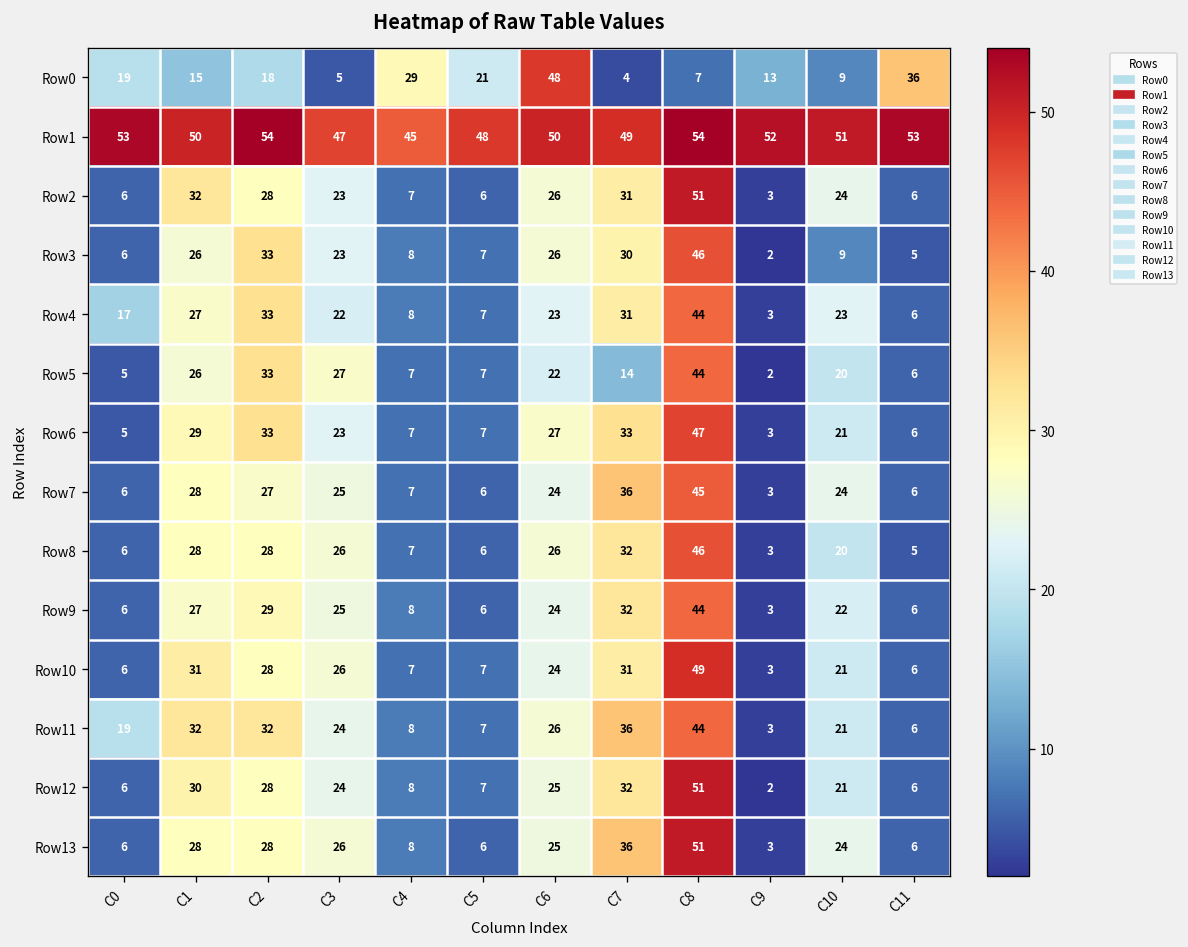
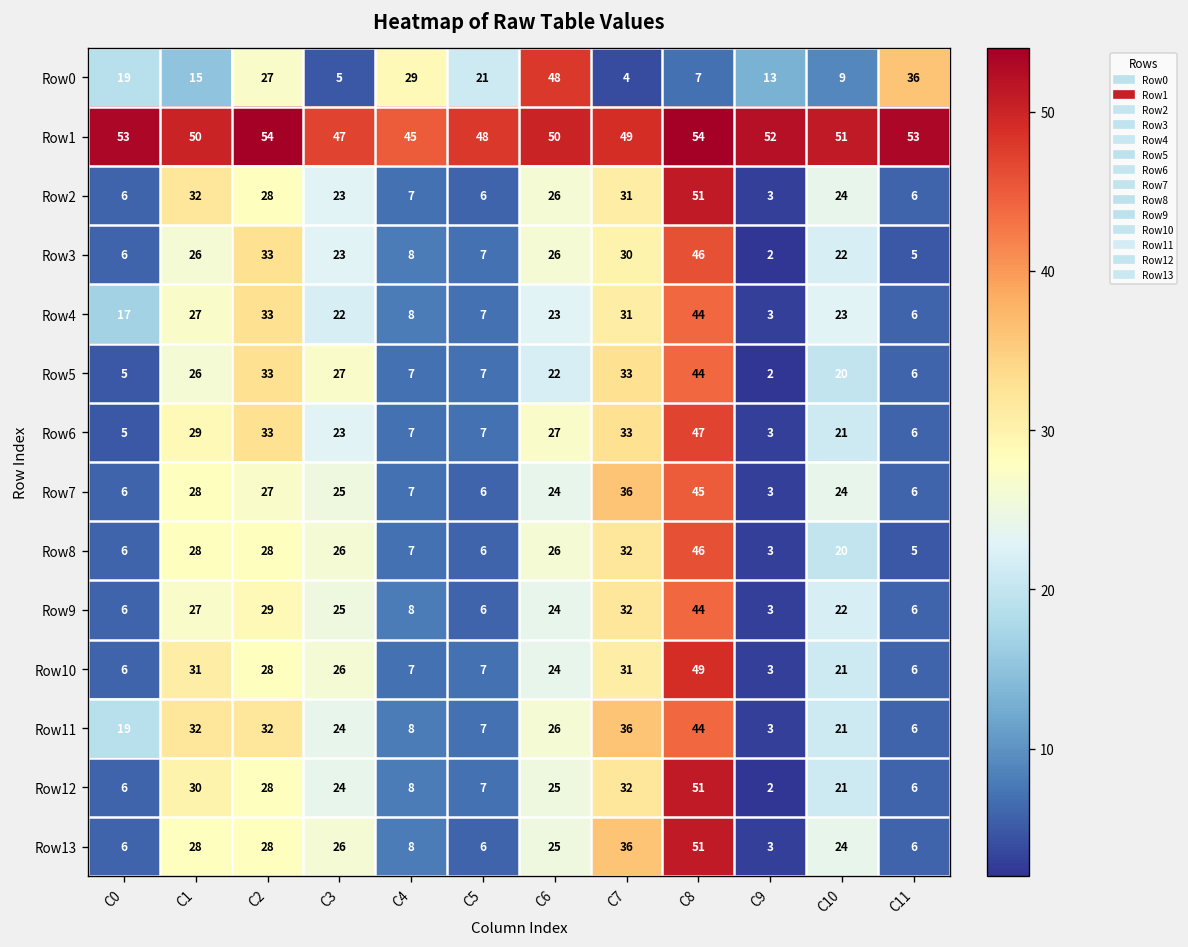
  {
    "Row0": {
      "C0": 19,
      "C1": 15,
-     "C2": 18,
+     "C2": 27,
      "C3": 5,
      "C4": 29,
      "C5": 21,
      "C6": 48,
      "C7": 4,
      "C8": 7,
      "C9": 13,
      "C10": 9,
      "C11": 36
    },
    "Row1": {
      "C0": 53,
      "C1": 50,
      "C2": 54,
      "C3": 47,
      "C4": 45,
      "C5": 48,
      "C6": 50,
      "C7": 49,
      "C8": 54,
      "C9": 52,
      "C10": 51,
      "C11": 53
    },
    "Row2": {
      "C0": 6,
      "C1": 32,
      "C2": 28,
      "C3": 23,
      "C4": 7,
      "C5": 6,
      "C6": 26,
      "C7": 31,
      "C8": 51,
      "C9": 3,
      "C10": 24,
      "C11": 6
    },
    "Row3": {
      "C0": 6,
      "C1": 26,
      "C2": 33,
      "C3": 23,
      "C4": 8,
      "C5": 7,
      "C6": 26,
      "C7": 30,
      "C8": 46,
      "C9": 2,
-     "C10": 9,
+     "C10": 22,
      "C11": 5
    },
    "Row4": {
      "C0": 17,
      "C1": 27,
      "C2": 33,
      "C3": 22,
      "C4": 8,
      "C5": 7,
      "C6": 23,
      "C7": 31,
      "C8": 44,
      "C9": 3,
      "C10": 23,
      "C11": 6
    },
    "Row5": {
      "C0": 5,
      "C1": 26,
      "C2": 33,
      "C3": 27,
      "C4": 7,
      "C5": 7,
      "C6": 22,
-     "C7": 14,
+     "C7": 33,
      "C8": 44,
      "C9": 2,
      "C10": 20,
      "C11": 6
    },
    "Row6": {
      "C0": 5,
      "C1": 29,
      "C2": 33,
      "C3": 23,
      "C4": 7,
      "C5": 7,
      "C6": 27,
      "C7": 33,
      "C8": 47,
      "C9": 3,
      "C10": 21,
      "C11": 6
    },
    "Row7": {
      "C0": 6,
      "C1": 28,
      "C2": 27,
      "C3": 25,
      "C4": 7,
      "C5": 6,
      "C6": 24,
      "C7": 36,
      "C8": 45,
      "C9": 3,
      "C10": 24,
      "C11": 6
    },
    "Row8": {
      "C0": 6,
      "C1": 28,
      "C2": 28,
      "C3": 26,
      "C4": 7,
      "C5": 6,
      "C6": 26,
      "C7": 32,
      "C8": 46,
      "C9": 3,
      "C10": 20,
      "C11": 5
    },
    "Row9": {
      "C0": 6,
      "C1": 27,
      "C2": 29,
      "C3": 25,
      "C4": 8,
      "C5": 6,
      "C6": 24,
      "C7": 32,
      "C8": 44,
      "C9": 3,
      "C10": 22,
      "C11": 6
    },
    "Row10": {
      "C0": 6,
      "C1": 31,
      "C2": 28,
      "C3": 26,
      "C4": 7,
      "C5": 7,
      "C6": 24,
      "C7": 31,
      "C8": 49,
      "C9": 3,
      "C10": 21,
      "C11": 6
    },
    "Row11": {
      "C0": 19,
      "C1": 32,
      "C2": 32,
      "C3": 24,
      "C4": 8,
      "C5": 7,
      "C6": 26,
      "C7": 36,
      "C8": 44,
      "C9": 3,
      "C10": 21,
      "C11": 6
    },
    "Row12": {
      "C0": 6,
      "C1": 30,
      "C2": 28,
      "C3": 24,
      "C4": 8,
      "C5": 7,
      "C6": 25,
      "C7": 32,
      "C8": 51,
      "C9": 2,
      "C10": 21,
      "C11": 6
    },
    "Row13": {
      "C0": 6,
      "C1": 28,
      "C2": 28,
      "C3": 26,
      "C4": 8,
      "C5": 6,
      "C6": 25,
      "C7": 36,
      "C8": 51,
      "C9": 3,
      "C10": 24,
      "C11": 6
    }
  }
